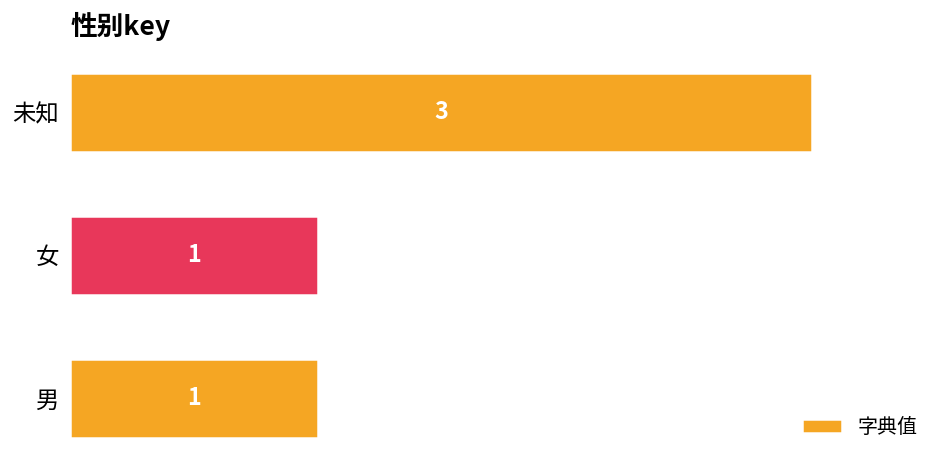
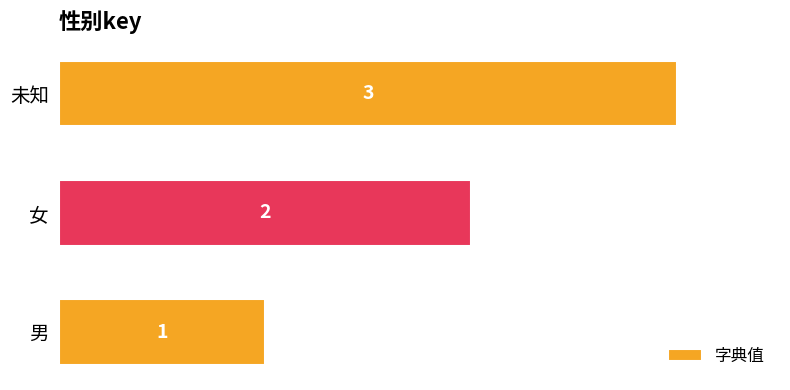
  {
    "未知": 3,
-   "女": 1,
+   "女": 2,
    "男": 1
  }
